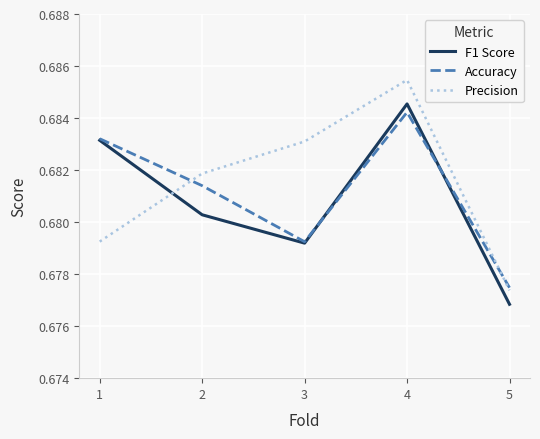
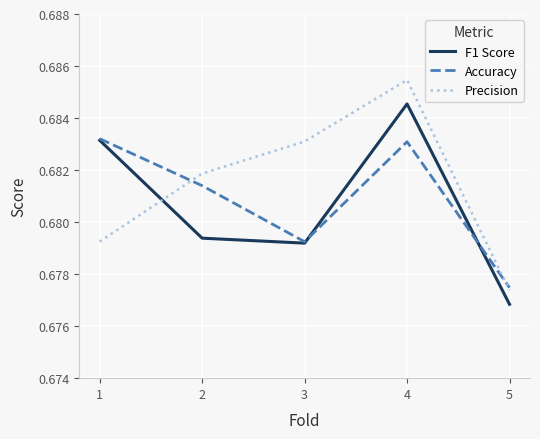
  {
    "F1 Score": {
-     "2": 0.6803,
+     "2": 0.6794,
      "4": 0.6845,
      "5": 0.6768
    },
    "Accuracy": {
      "2": 0.6814,
-     "4": 0.6842,
+     "4": 0.6831,
      "5": 0.6775
    },
    "Precision": {
      "1": 0.6793,
      "2": 0.6819,
      "3": 0.6831,
      "4": 0.6855,
      "5": 0.6774
    }
  }
